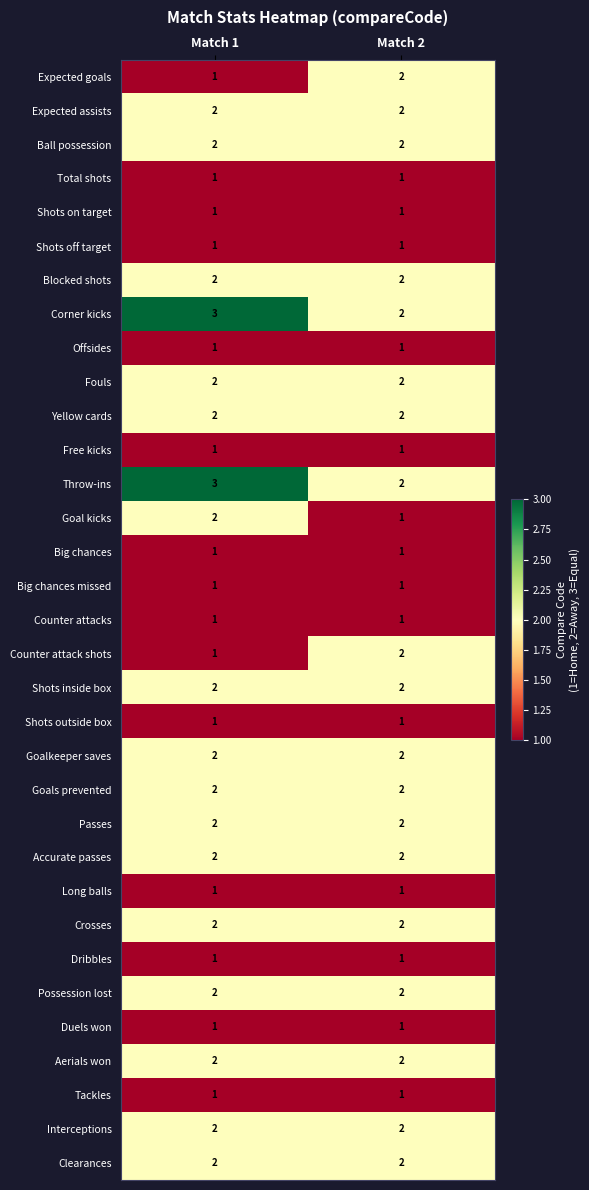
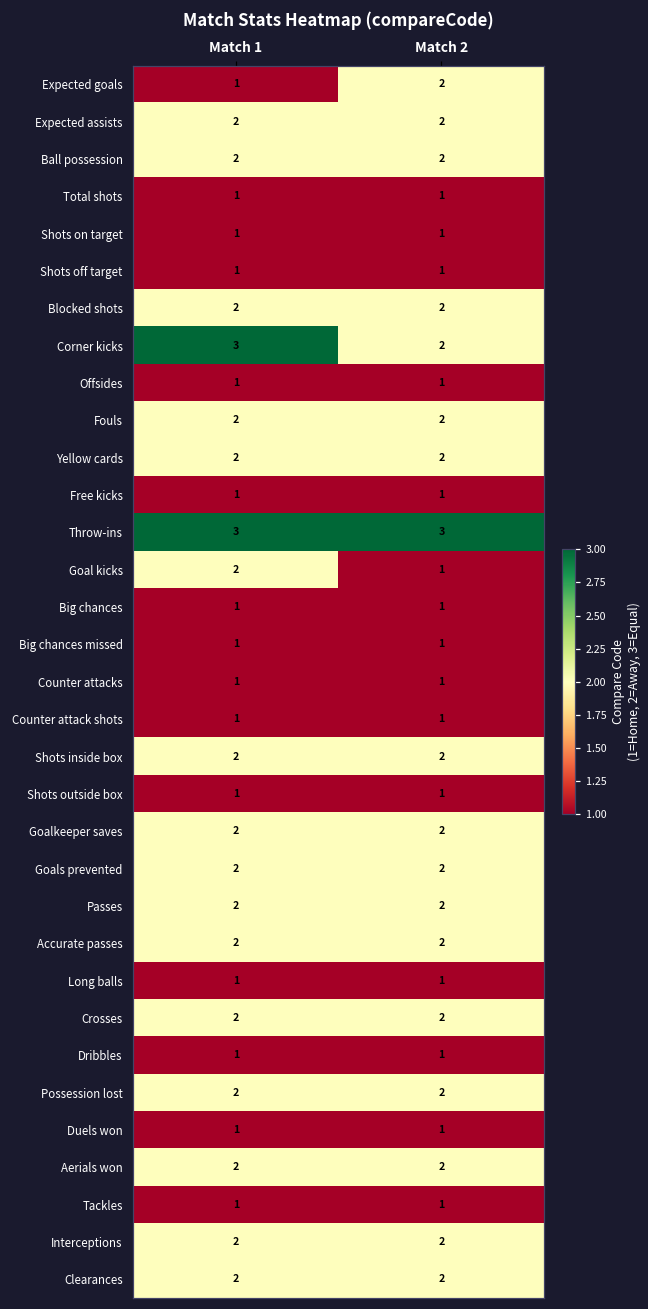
  {
    "Expected goals": {
      "Match 1": 1,
      "Match 2": 2
    },
    "Expected assists": {
      "Match 1": 2,
      "Match 2": 2
    },
    "Ball possession": {
      "Match 1": 2,
      "Match 2": 2
    },
    "Total shots": {
      "Match 1": 1,
      "Match 2": 1
    },
    "Shots on target": {
      "Match 1": 1,
      "Match 2": 1
    },
    "Shots off target": {
      "Match 1": 1,
      "Match 2": 1
    },
    "Blocked shots": {
      "Match 1": 2,
      "Match 2": 2
    },
    "Corner kicks": {
      "Match 1": 3,
      "Match 2": 2
    },
    "Offsides": {
      "Match 1": 1,
      "Match 2": 1
    },
    "Fouls": {
      "Match 1": 2,
      "Match 2": 2
    },
    "Yellow cards": {
      "Match 1": 2,
      "Match 2": 2
    },
    "Free kicks": {
      "Match 1": 1,
      "Match 2": 1
    },
    "Throw-ins": {
      "Match 1": 3,
-     "Match 2": 2
+     "Match 2": 3
    },
    "Goal kicks": {
      "Match 1": 2,
      "Match 2": 1
    },
    "Big chances": {
      "Match 1": 1,
      "Match 2": 1
    },
    "Big chances missed": {
      "Match 1": 1,
      "Match 2": 1
    },
    "Counter attacks": {
      "Match 1": 1,
      "Match 2": 1
    },
    "Counter attack shots": {
      "Match 1": 1,
-     "Match 2": 2
+     "Match 2": 1
    },
    "Shots inside box": {
      "Match 1": 2,
      "Match 2": 2
    },
    "Shots outside box": {
      "Match 1": 1,
      "Match 2": 1
    },
    "Goalkeeper saves": {
      "Match 1": 2,
      "Match 2": 2
    },
    "Goals prevented": {
      "Match 1": 2,
      "Match 2": 2
    },
    "Passes": {
      "Match 1": 2,
      "Match 2": 2
    },
    "Accurate passes": {
      "Match 1": 2,
      "Match 2": 2
    },
    "Long balls": {
      "Match 1": 1,
      "Match 2": 1
    },
    "Crosses": {
      "Match 1": 2,
      "Match 2": 2
    },
    "Dribbles": {
      "Match 1": 1,
      "Match 2": 1
    },
    "Possession lost": {
      "Match 1": 2,
      "Match 2": 2
    },
    "Duels won": {
      "Match 1": 1,
      "Match 2": 1
    },
    "Aerials won": {
      "Match 1": 2,
      "Match 2": 2
    },
    "Tackles": {
      "Match 1": 1,
      "Match 2": 1
    },
    "Interceptions": {
      "Match 1": 2,
      "Match 2": 2
    },
    "Clearances": {
      "Match 1": 2,
      "Match 2": 2
    }
  }
